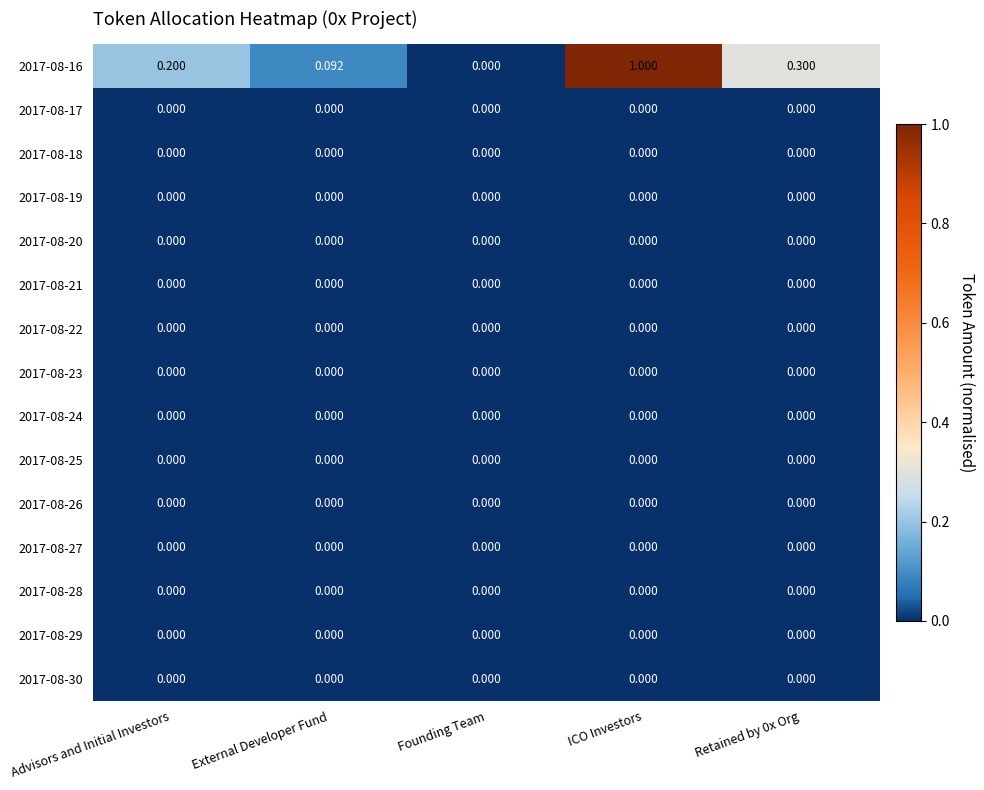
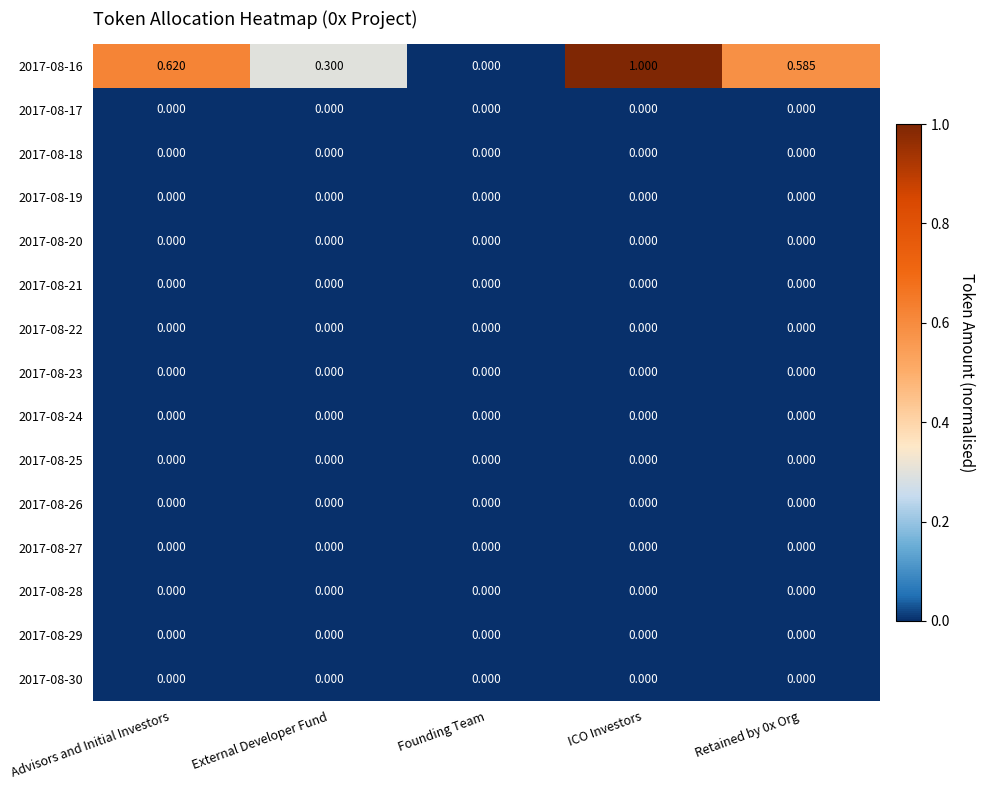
  {
    "2017-08-16": {
-     "Advisors and Initial Investors": 0.200,
-     "External Developer Fund": 0.092,
+     "Advisors and Initial Investors": 0.620,
+     "External Developer Fund": 0.300,
      "Founding Team": 0.000,
      "ICO Investors": 1.000,
-     "Retained by 0x Org": 0.300
+     "Retained by 0x Org": 0.585
    },
    "2017-08-17": {
      "Advisors and Initial Investors": 0.000,
      "External Developer Fund": 0.000,
      "Founding Team": 0.000,
      "ICO Investors": 0.000,
      "Retained by 0x Org": 0.000
    },
    "2017-08-18": {
      "Advisors and Initial Investors": 0.000,
      "External Developer Fund": 0.000,
      "Founding Team": 0.000,
      "ICO Investors": 0.000,
      "Retained by 0x Org": 0.000
    },
    "2017-08-19": {
      "Advisors and Initial Investors": 0.000,
      "External Developer Fund": 0.000,
      "Founding Team": 0.000,
      "ICO Investors": 0.000,
      "Retained by 0x Org": 0.000
    },
    "2017-08-20": {
      "Advisors and Initial Investors": 0.000,
      "External Developer Fund": 0.000,
      "Founding Team": 0.000,
      "ICO Investors": 0.000,
      "Retained by 0x Org": 0.000
    },
    "2017-08-21": {
      "Advisors and Initial Investors": 0.000,
      "External Developer Fund": 0.000,
      "Founding Team": 0.000,
      "ICO Investors": 0.000,
      "Retained by 0x Org": 0.000
    },
    "2017-08-22": {
      "Advisors and Initial Investors": 0.000,
      "External Developer Fund": 0.000,
      "Founding Team": 0.000,
      "ICO Investors": 0.000,
      "Retained by 0x Org": 0.000
    },
    "2017-08-23": {
      "Advisors and Initial Investors": 0.000,
      "External Developer Fund": 0.000,
      "Founding Team": 0.000,
      "ICO Investors": 0.000,
      "Retained by 0x Org": 0.000
    },
    "2017-08-24": {
      "Advisors and Initial Investors": 0.000,
      "External Developer Fund": 0.000,
      "Founding Team": 0.000,
      "ICO Investors": 0.000,
      "Retained by 0x Org": 0.000
    },
    "2017-08-25": {
      "Advisors and Initial Investors": 0.000,
      "External Developer Fund": 0.000,
      "Founding Team": 0.000,
      "ICO Investors": 0.000,
      "Retained by 0x Org": 0.000
    },
    "2017-08-26": {
      "Advisors and Initial Investors": 0.000,
      "External Developer Fund": 0.000,
      "Founding Team": 0.000,
      "ICO Investors": 0.000,
      "Retained by 0x Org": 0.000
    },
    "2017-08-27": {
      "Advisors and Initial Investors": 0.000,
      "External Developer Fund": 0.000,
      "Founding Team": 0.000,
      "ICO Investors": 0.000,
      "Retained by 0x Org": 0.000
    },
    "2017-08-28": {
      "Advisors and Initial Investors": 0.000,
      "External Developer Fund": 0.000,
      "Founding Team": 0.000,
      "ICO Investors": 0.000,
      "Retained by 0x Org": 0.000
    },
    "2017-08-29": {
      "Advisors and Initial Investors": 0.000,
      "External Developer Fund": 0.000,
      "Founding Team": 0.000,
      "ICO Investors": 0.000,
      "Retained by 0x Org": 0.000
    },
    "2017-08-30": {
      "Advisors and Initial Investors": 0.000,
      "External Developer Fund": 0.000,
      "Founding Team": 0.000,
      "ICO Investors": 0.000,
      "Retained by 0x Org": 0.000
    }
  }
